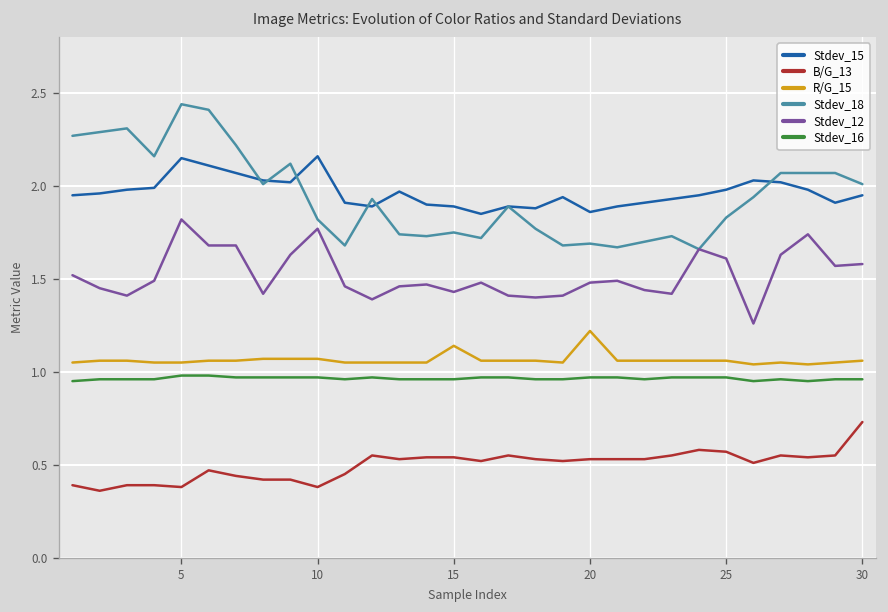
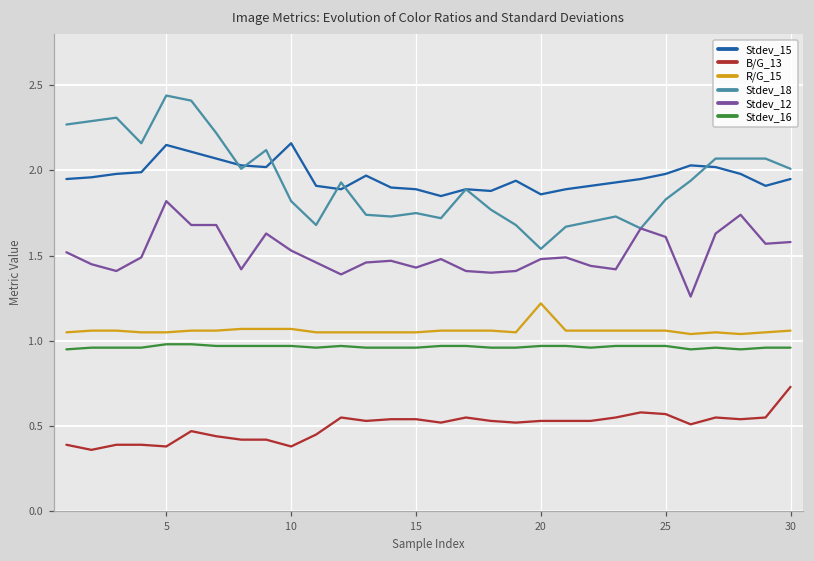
  {
    "Stdev_15": {
      "5": 2.15,
      "10": 2.16,
      "15": 1.89,
      "20": 1.86,
      "25": 1.98,
      "30": 1.95
    },
    "B/G_13": {
      "5": 0.38,
      "10": 0.38,
      "15": 0.54,
      "20": 0.53,
      "25": 0.57,
      "30": 0.73
    },
    "R/G_15": {
      "5": 1.05,
      "10": 1.07,
-     "15": 1.14,
+     "15": 1.05,
      "20": 1.22,
      "25": 1.06,
      "30": 1.06
    },
    "Stdev_18": {
      "5": 2.44,
      "10": 1.82,
      "15": 1.75,
-     "20": 1.69,
+     "20": 1.54,
      "25": 1.83,
      "30": 2.01
    },
    "Stdev_12": {
      "5": 1.82,
-     "10": 1.77,
+     "10": 1.53,
      "15": 1.43,
      "20": 1.48,
      "25": 1.61,
      "30": 1.58
    },
    "Stdev_16": {
      "5": 0.98,
      "10": 0.97,
      "15": 0.96,
      "20": 0.97,
      "25": 0.97,
      "30": 0.96
    }
  }
